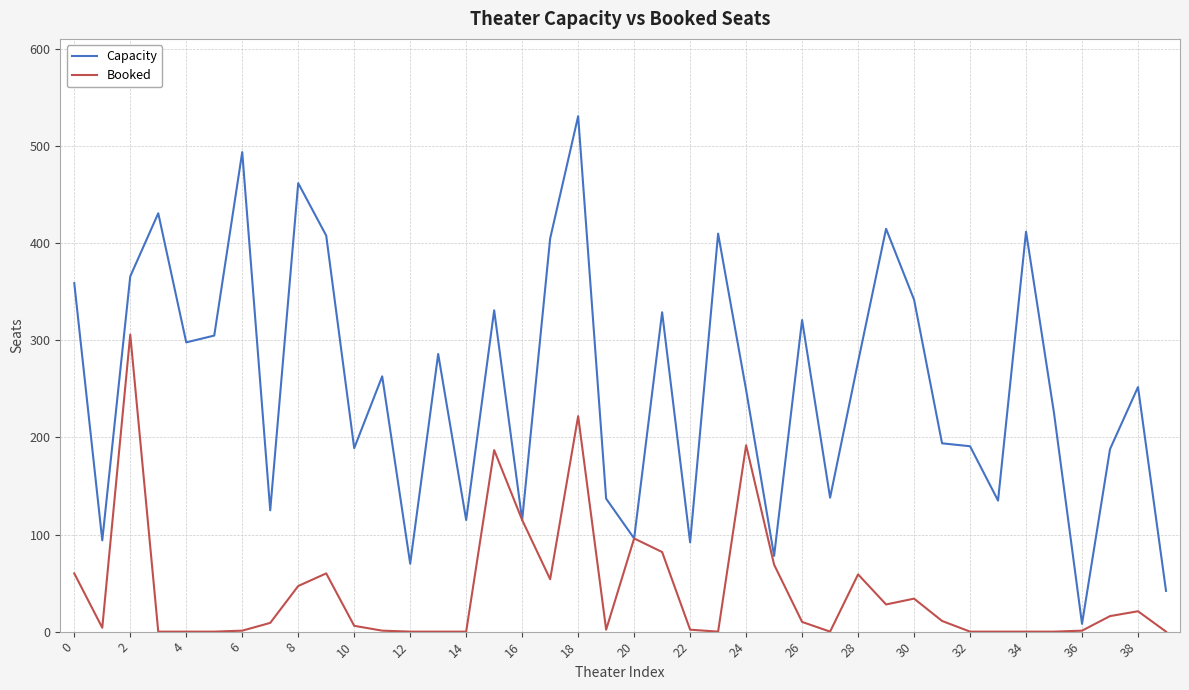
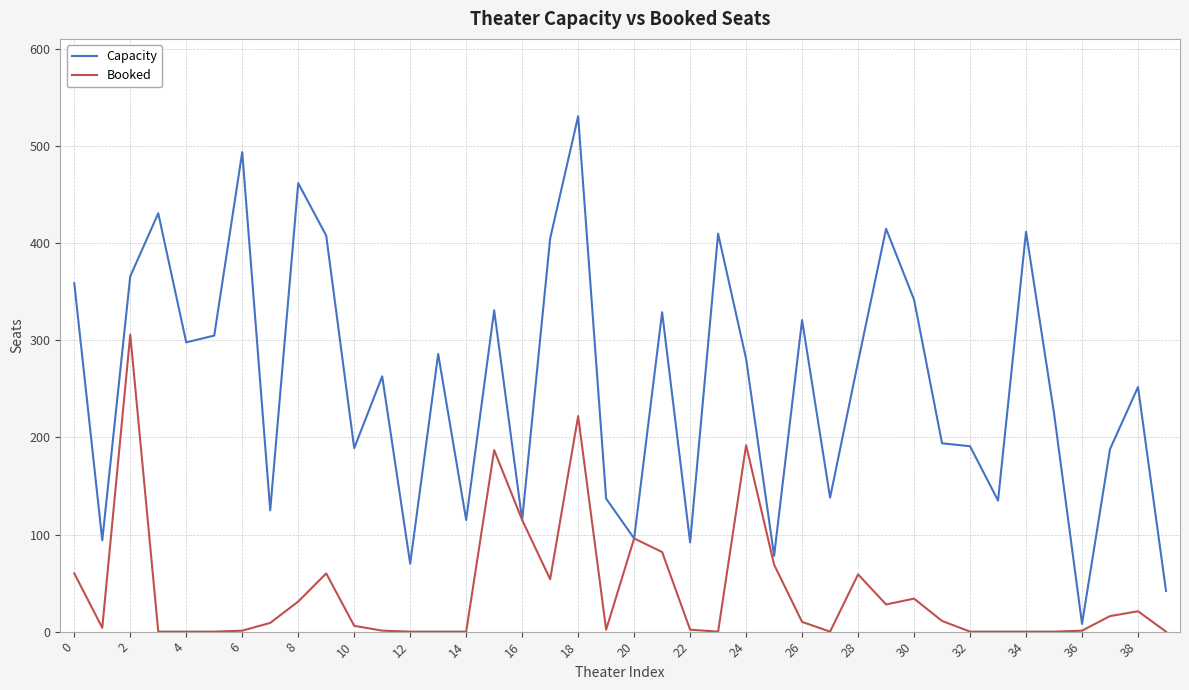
  {
    "Capacity": {
      "0": 360,
      "2": 370,
      "4": 300,
      "6": 490,
      "8": 460,
      "10": 190,
      "12": 70,
      "14": 120,
      "18": 530,
      "22": 90,
-     "24": 250,
+     "24": 280,
      "26": 320,
      "28": 280,
      "30": 340,
      "32": 190,
      "34": 410,
      "36": 10,
      "38": 250
    },
    "Booked": {
      "0": 60,
      "2": 310,
      "4": 0,
      "6": 0,
-     "8": 50,
+     "8": 30,
      "10": 10,
      "12": 0,
      "14": 0,
      "18": 220,
      "22": 0,
      "24": 190,
      "26": 10,
      "28": 60,
      "30": 30,
      "32": 0,
      "34": 0,
      "36": 0,
      "38": 20
    }
  }
